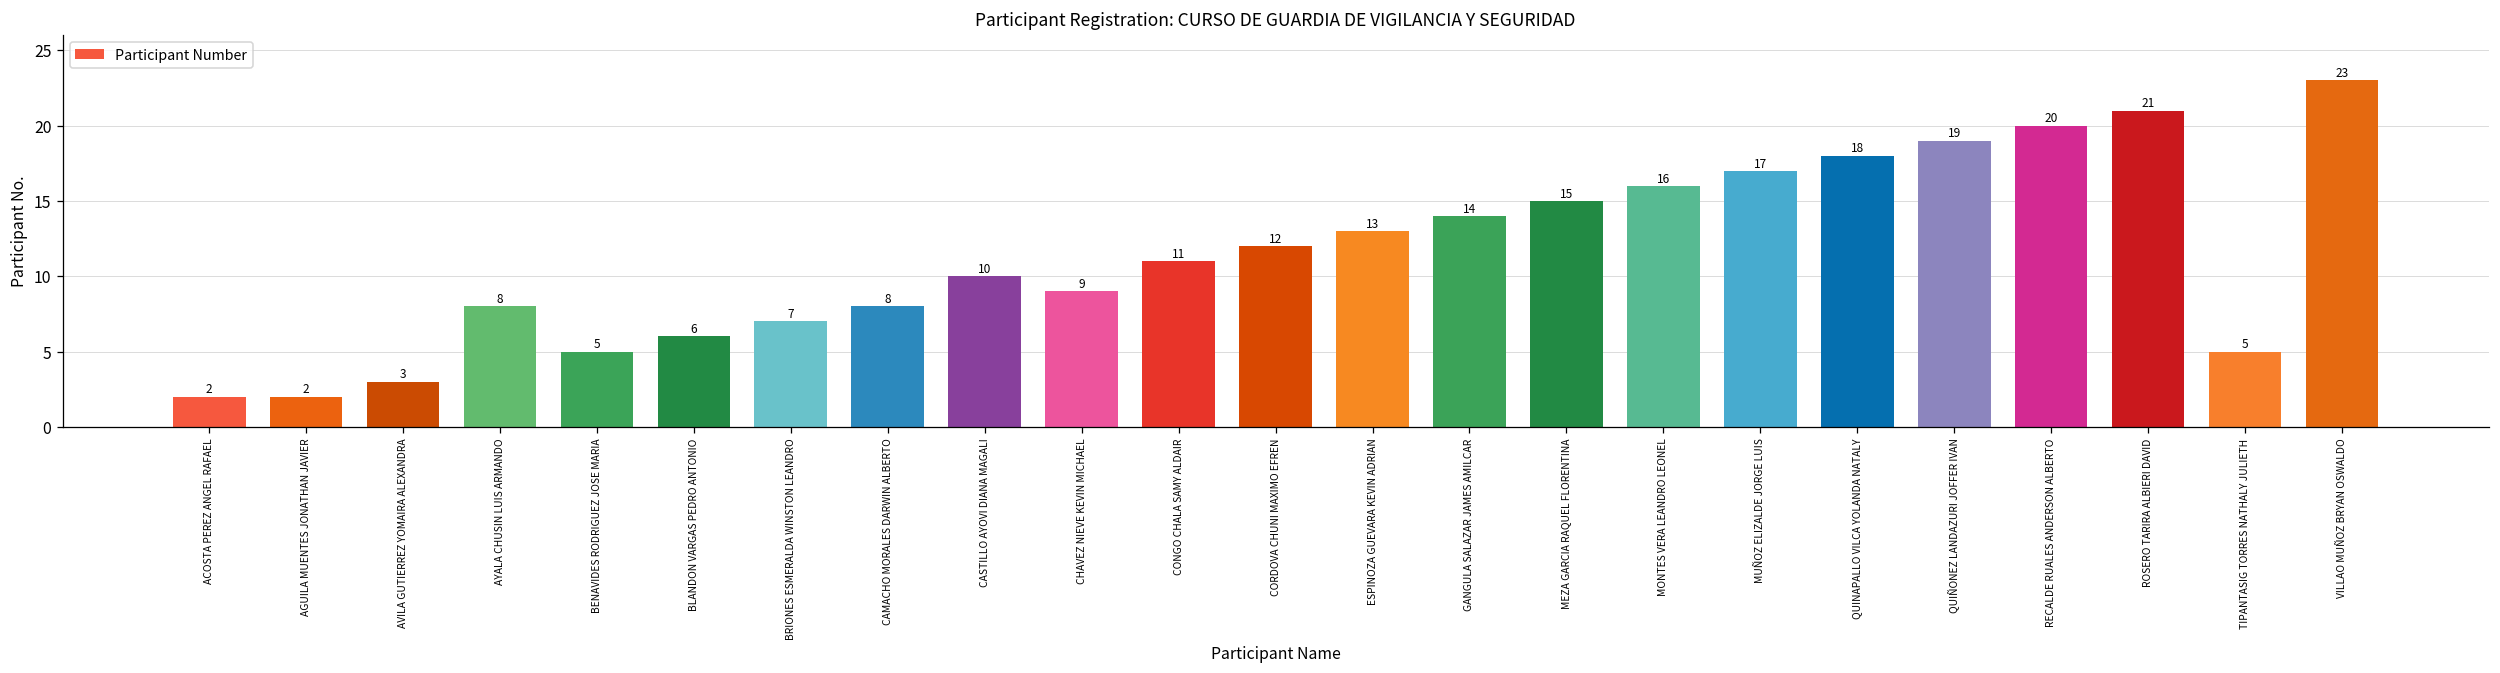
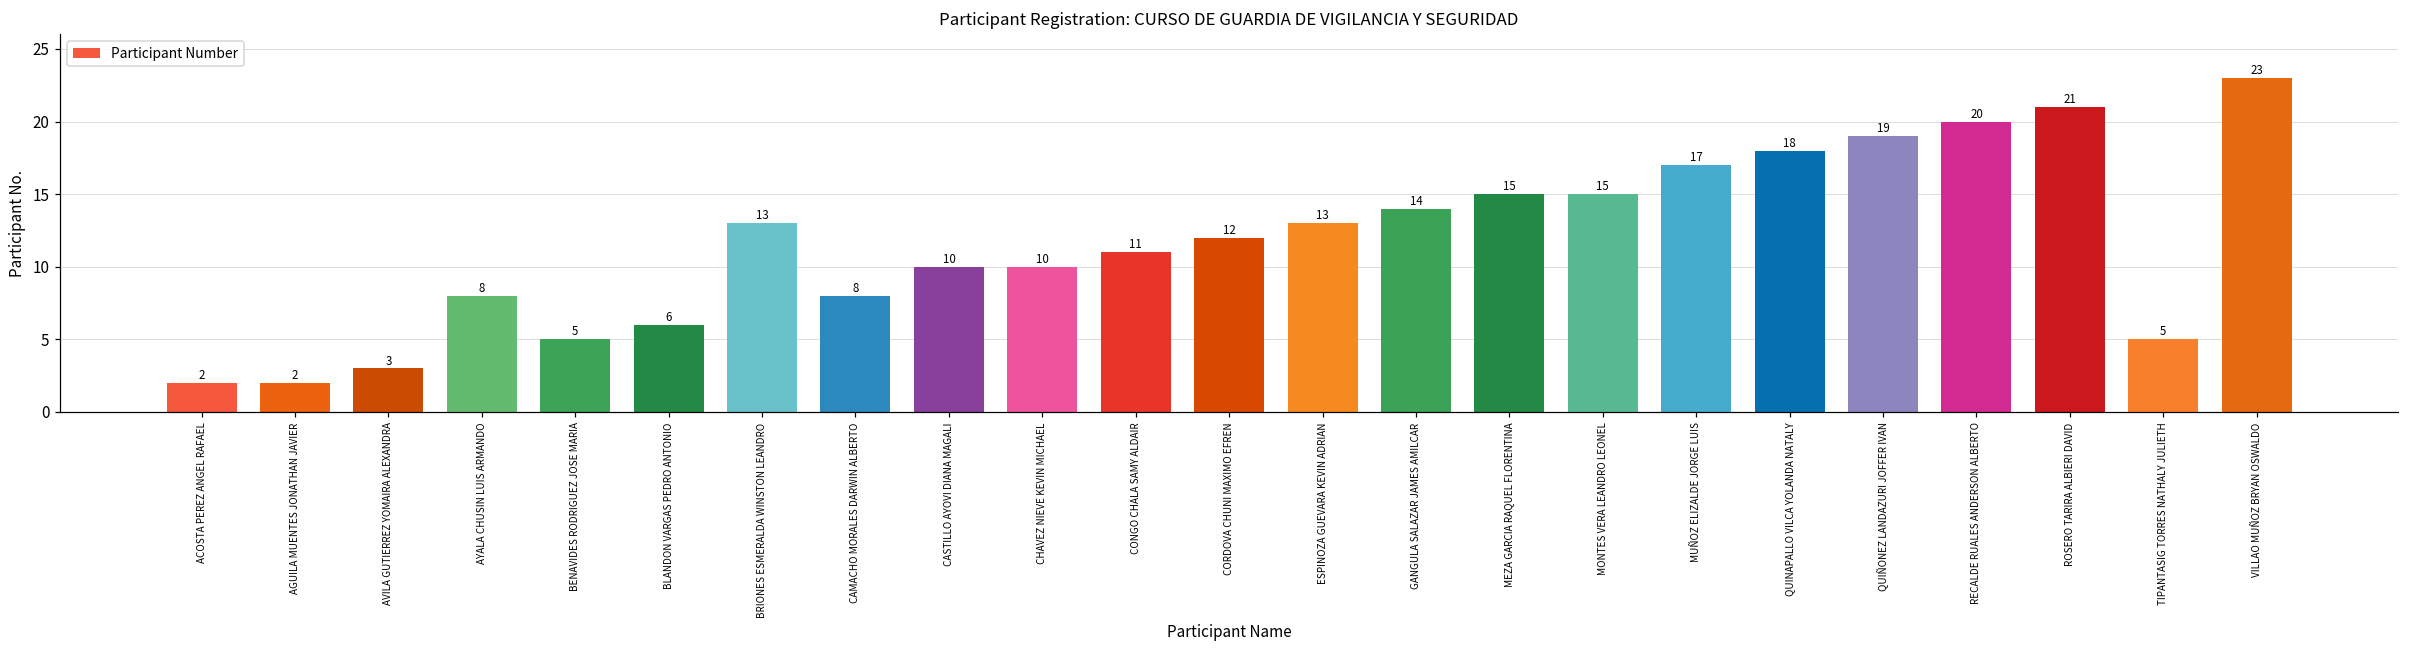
  {
    "ACOSTA PEREZ ANGEL RAFAEL": 2,
    "AGUILA MUENTES JONATHAN JAVIER": 2,
    "AVILA GUTIERREZ YOMAIRA ALEXANDRA": 3,
    "AYALA CHUSIN LUIS ARMANDO": 8,
    "BENAVIDES RODRIGUEZ JOSE MARIA": 5,
    "BLANDON VARGAS PEDRO ANTONIO": 6,
-   "BRIONES ESMERALDA WINSTON LEANDRO": 7,
+   "BRIONES ESMERALDA WINSTON LEANDRO": 13,
    "CAMACHO MORALES DARWIN ALBERTO": 8,
    "CASTILLO AYOVI DIANA MAGALI": 10,
-   "CHAVEZ NIEVE KEVIN MICHAEL": 9,
+   "CHAVEZ NIEVE KEVIN MICHAEL": 10,
    "CONGO CHALA SAMY ALDAIR": 11,
    "CORDOVA CHUNI MAXIMO EFREN": 12,
    "ESPINOZA GUEVARA KEVIN ADRIAN": 13,
    "GANGULA SALAZAR JAMES AMILCAR": 14,
    "MEZA GARCIA RAQUEL FLORENTINA": 15,
-   "MONTES VERA LEANDRO LEONEL": 16,
+   "MONTES VERA LEANDRO LEONEL": 15,
    "MUÑOZ ELIZALDE JORGE LUIS": 17,
    "QUINAPALLO VILCA YOLANDA NATALY": 18,
    "QUIÑONEZ LANDAZURI JOFFER IVAN": 19,
    "RECALDE RUALES ANDERSON ALBERTO": 20,
    "ROSERO TARIRA ALBIERI DAVID": 21,
    "TIPANTASIG TORRES NATHALY JULIETH": 5,
    "VILLAO MUÑOZ BRYAN OSWALDO": 23
  }
